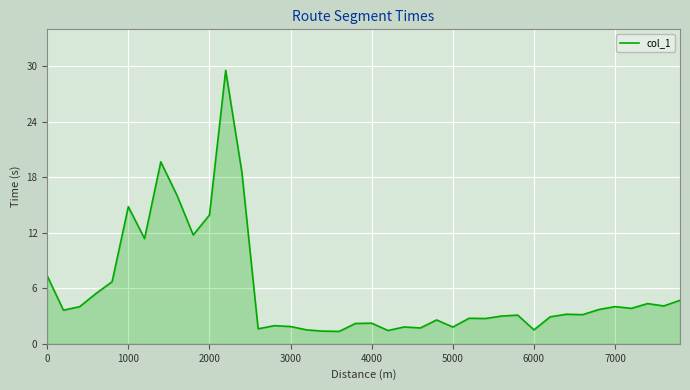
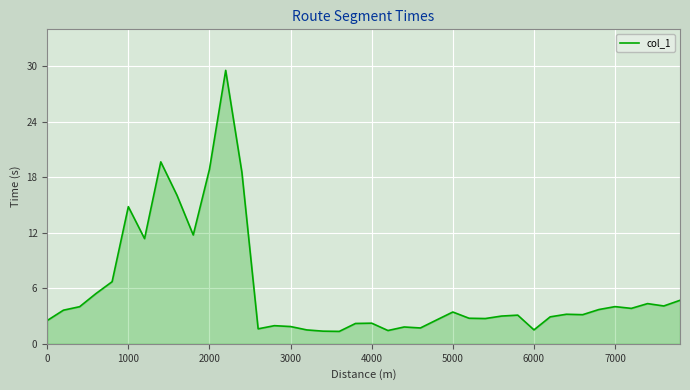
  {
-   "0": 7,
+   "0": 3,
    "1000": 15,
-   "2000": 14,
+   "2000": 19,
    "3000": 2,
    "4000": 2,
-   "5000": 2,
+   "5000": 3,
    "6000": 2,
    "7000": 4
  }
